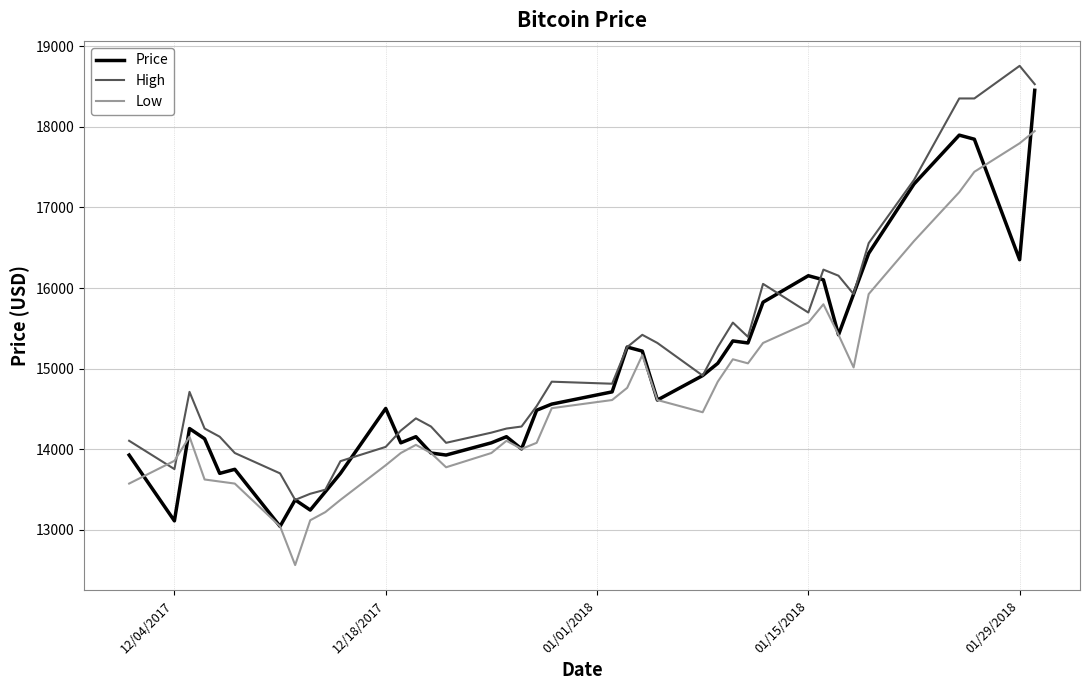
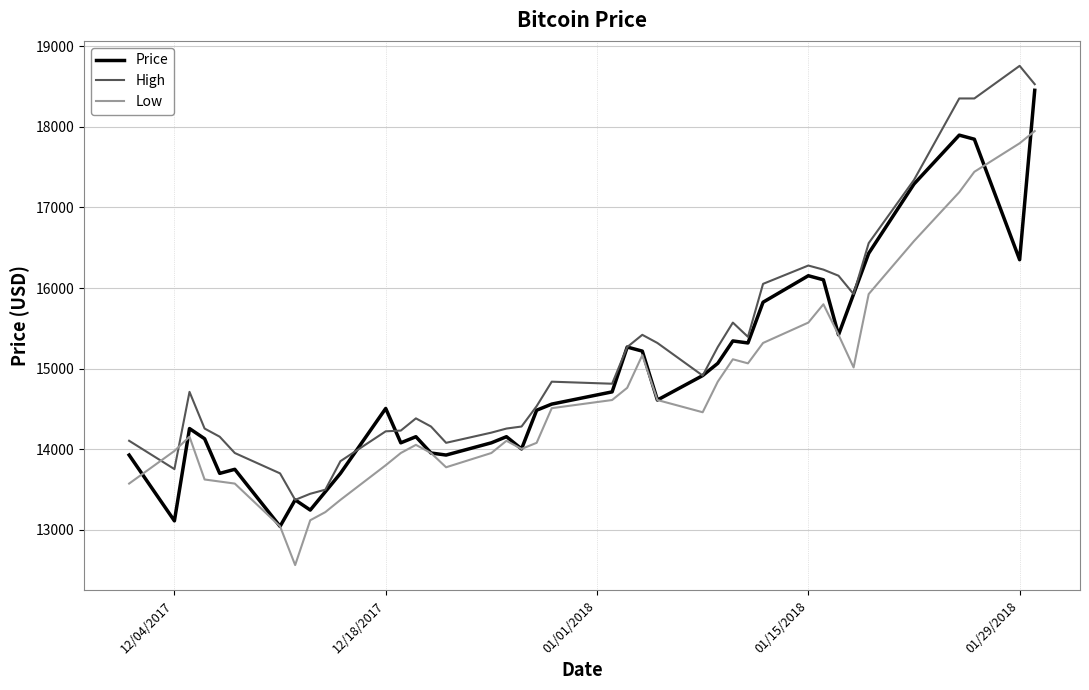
  {
    "Price": {
      "12/04/2017": 13100,
      "12/18/2017": 14500,
      "01/15/2018": 16200,
      "01/29/2018": 16400
    },
    "High": {
      "12/04/2017": 13800,
-     "12/18/2017": 14000,
-     "01/15/2018": 15700,
+     "12/18/2017": 14200,
+     "01/15/2018": 16300,
      "01/29/2018": 18800
    },
    "Low": {
-     "12/04/2017": 13900,
+     "12/04/2017": 14000,
      "12/18/2017": 13800,
      "01/15/2018": 15600,
      "01/29/2018": 17800
    }
  }
